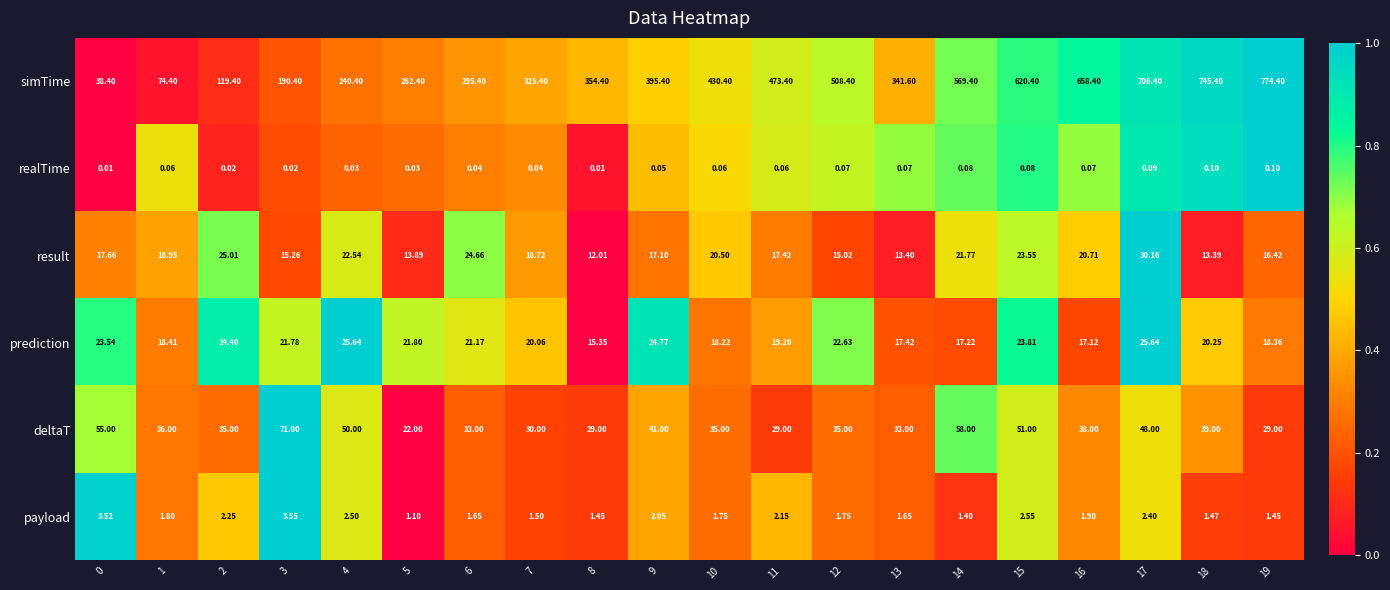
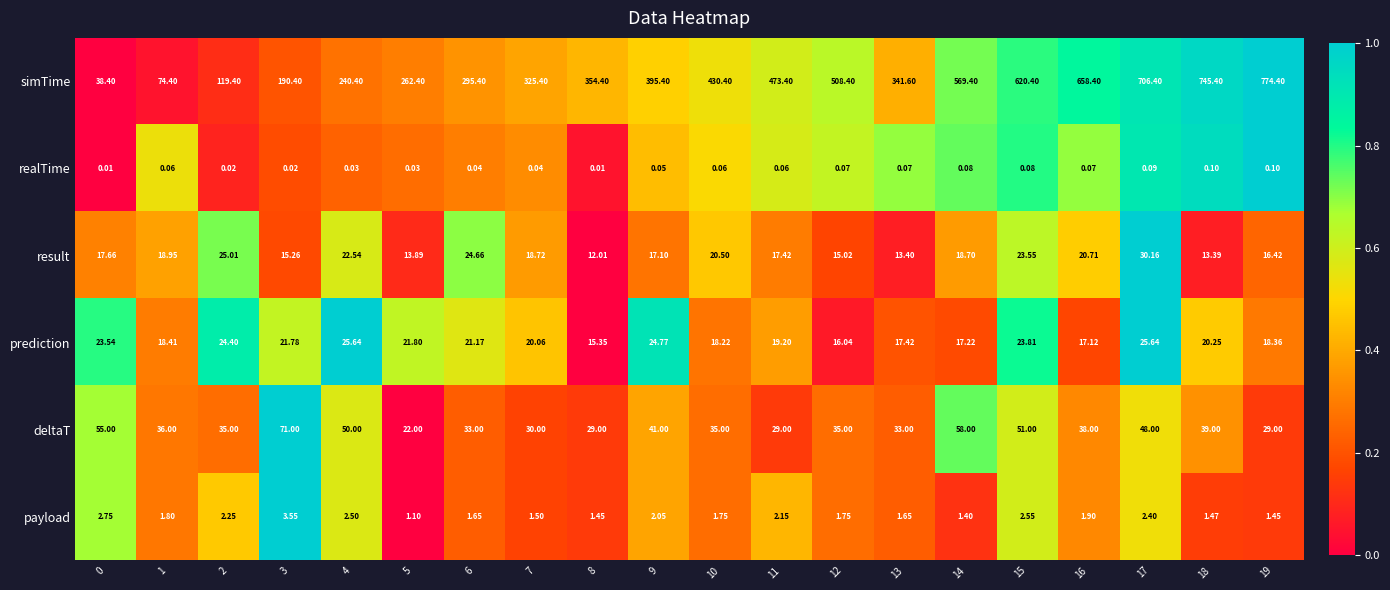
  {
    "simTime": {
      "0": 38.40,
      "1": 74.40,
      "2": 119.40,
      "3": 190.40,
      "4": 240.40,
      "5": 262.40,
      "6": 295.40,
      "7": 325.40,
      "8": 354.40,
      "9": 395.40,
      "10": 430.40,
      "11": 473.40,
      "12": 508.40,
      "13": 341.60,
      "14": 569.40,
      "15": 620.40,
      "16": 658.40,
      "17": 706.40,
      "18": 745.40,
      "19": 774.40
    },
    "realTime": {
      "0": 0.01,
      "1": 0.06,
      "2": 0.02,
      "3": 0.02,
      "4": 0.03,
      "5": 0.03,
      "6": 0.04,
      "7": 0.04,
      "8": 0.01,
      "9": 0.05,
      "10": 0.06,
      "11": 0.06,
      "12": 0.07,
      "13": 0.07,
      "14": 0.08,
      "15": 0.08,
      "16": 0.07,
      "17": 0.09,
      "18": 0.10,
      "19": 0.10
    },
    "result": {
      "0": 17.66,
      "1": 18.95,
      "2": 25.01,
      "3": 15.26,
      "4": 22.54,
      "5": 13.89,
      "6": 24.66,
      "7": 18.72,
      "8": 12.01,
      "9": 17.10,
      "10": 20.50,
      "11": 17.42,
      "12": 15.02,
      "13": 13.40,
-     "14": 21.77,
+     "14": 18.70,
      "15": 23.55,
      "16": 20.71,
      "17": 30.16,
      "18": 13.39,
      "19": 16.42
    },
    "prediction": {
      "0": 23.54,
      "1": 18.41,
      "2": 24.40,
      "3": 21.78,
      "4": 25.64,
      "5": 21.80,
      "6": 21.17,
      "7": 20.06,
      "8": 15.35,
      "9": 24.77,
      "10": 18.22,
      "11": 19.20,
-     "12": 22.63,
+     "12": 16.04,
      "13": 17.42,
      "14": 17.22,
      "15": 23.81,
      "16": 17.12,
      "17": 25.64,
      "18": 20.25,
      "19": 18.36
    },
    "deltaT": {
      "0": 55.00,
      "1": 36.00,
      "2": 35.00,
      "3": 71.00,
      "4": 50.00,
      "5": 22.00,
      "6": 33.00,
      "7": 30.00,
      "8": 29.00,
      "9": 41.00,
      "10": 35.00,
      "11": 29.00,
      "12": 35.00,
      "13": 33.00,
      "14": 58.00,
      "15": 51.00,
      "16": 38.00,
      "17": 48.00,
      "18": 39.00,
      "19": 29.00
    },
    "payload": {
-     "0": 3.52,
+     "0": 2.75,
      "1": 1.80,
      "2": 2.25,
      "3": 3.55,
      "4": 2.50,
      "5": 1.10,
      "6": 1.65,
      "7": 1.50,
      "8": 1.45,
      "9": 2.05,
      "10": 1.75,
      "11": 2.15,
      "12": 1.75,
      "13": 1.65,
      "14": 1.40,
      "15": 2.55,
      "16": 1.90,
      "17": 2.40,
      "18": 1.47,
      "19": 1.45
    }
  }
